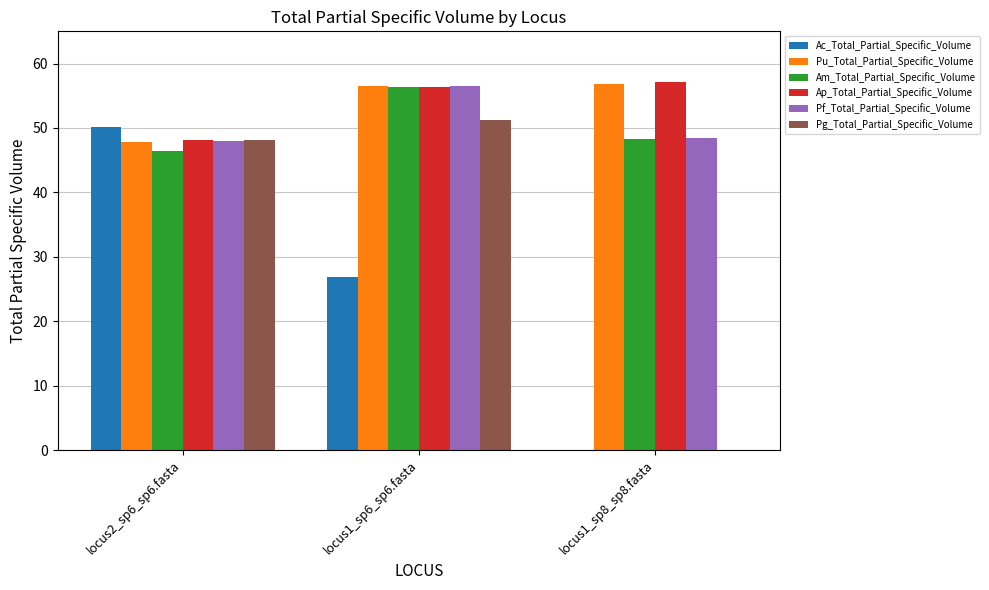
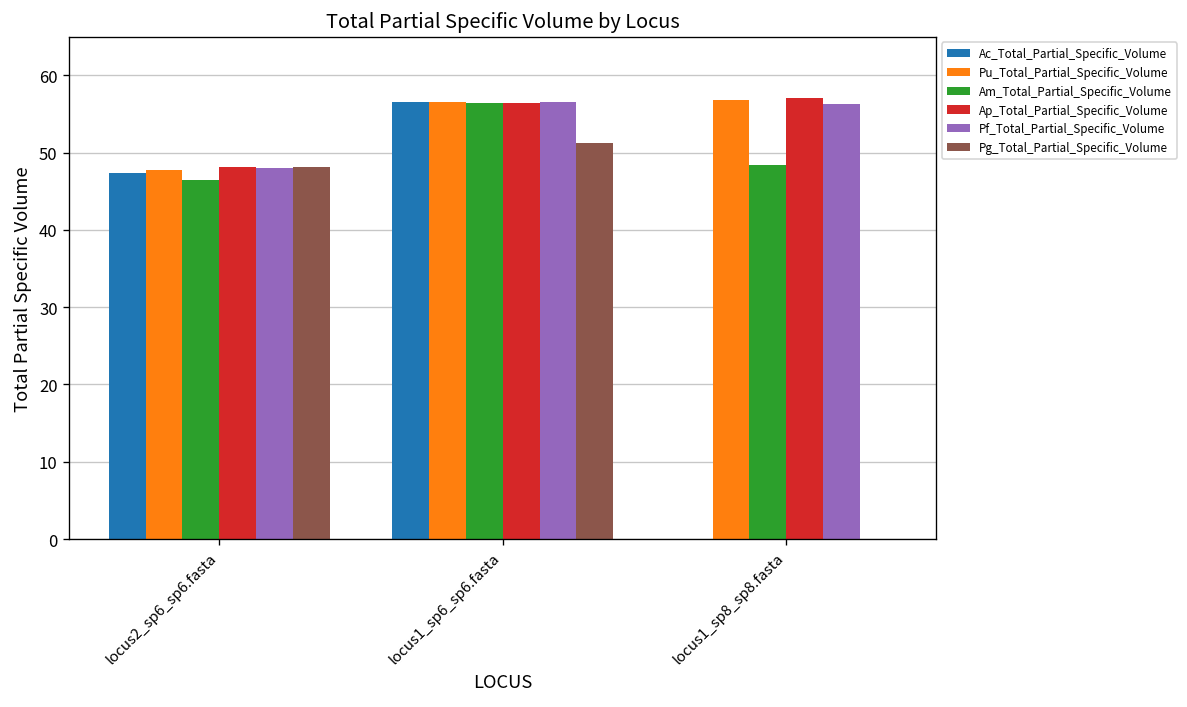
  {
    "Ac_Total_Partial_Specific_Volume": {
-     "locus2_sp6_sp6.fasta": 50,
-     "locus1_sp6_sp6.fasta": 27,
+     "locus2_sp6_sp6.fasta": 47,
+     "locus1_sp6_sp6.fasta": 57,
      "locus1_sp8_sp8.fasta": 0
    },
    "Pu_Total_Partial_Specific_Volume": {
      "locus2_sp6_sp6.fasta": 48,
      "locus1_sp6_sp6.fasta": 57,
      "locus1_sp8_sp8.fasta": 57
    },
    "Am_Total_Partial_Specific_Volume": {
      "locus2_sp6_sp6.fasta": 46,
      "locus1_sp6_sp6.fasta": 56,
      "locus1_sp8_sp8.fasta": 48
    },
    "Ap_Total_Partial_Specific_Volume": {
      "locus2_sp6_sp6.fasta": 48,
      "locus1_sp6_sp6.fasta": 56,
      "locus1_sp8_sp8.fasta": 57
    },
    "Pf_Total_Partial_Specific_Volume": {
      "locus2_sp6_sp6.fasta": 48,
      "locus1_sp6_sp6.fasta": 57,
-     "locus1_sp8_sp8.fasta": 48
+     "locus1_sp8_sp8.fasta": 56
    },
    "Pg_Total_Partial_Specific_Volume": {
      "locus2_sp6_sp6.fasta": 48,
      "locus1_sp6_sp6.fasta": 51,
      "locus1_sp8_sp8.fasta": 0
    }
  }
